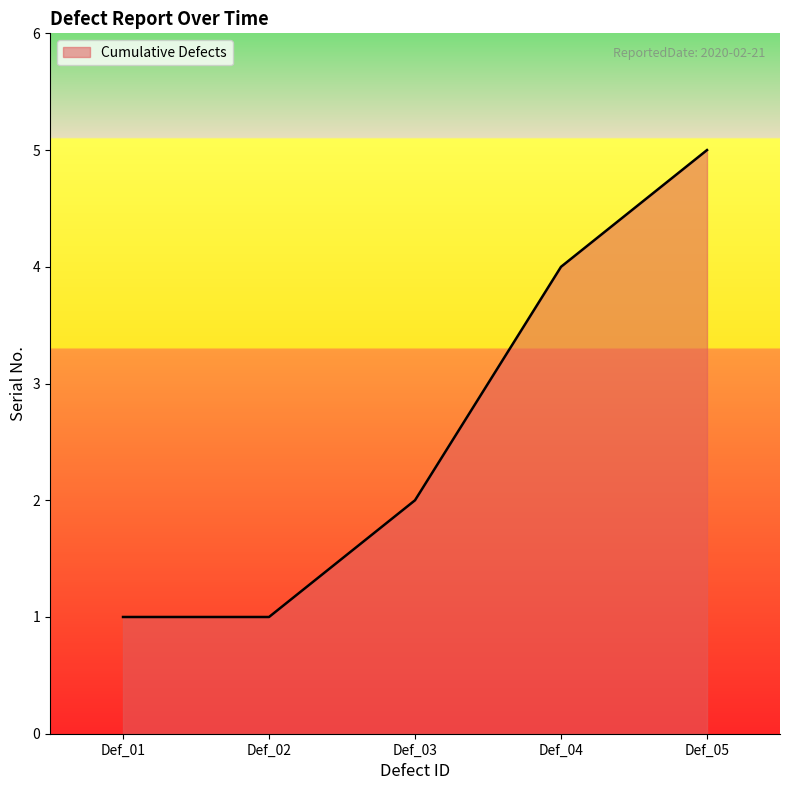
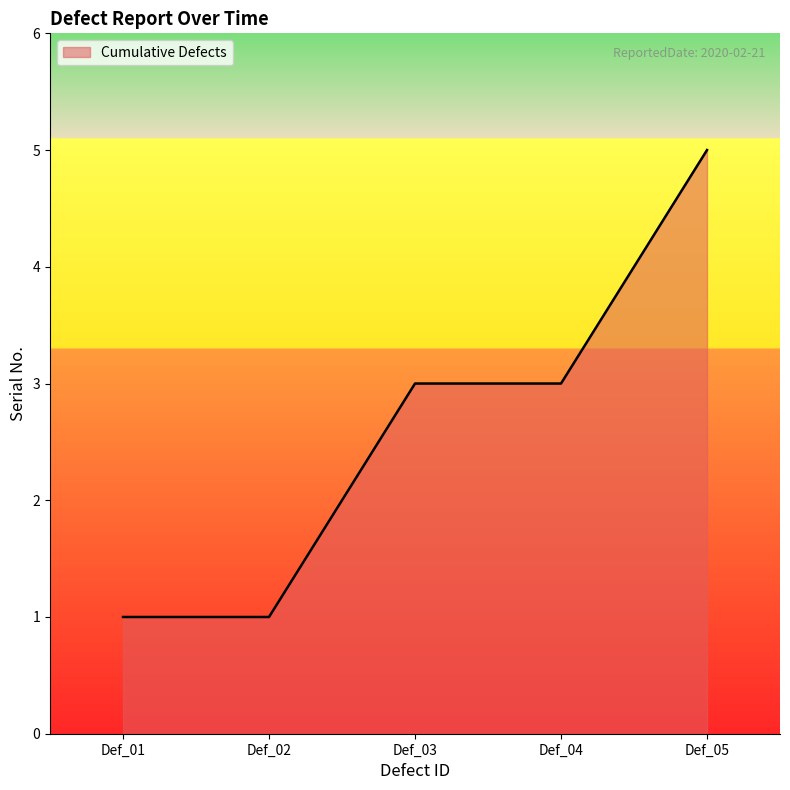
  {
    "Def_01": 1,
    "Def_02": 1,
-   "Def_03": 2,
-   "Def_04": 4,
+   "Def_03": 3,
+   "Def_04": 3,
    "Def_05": 5
  }
